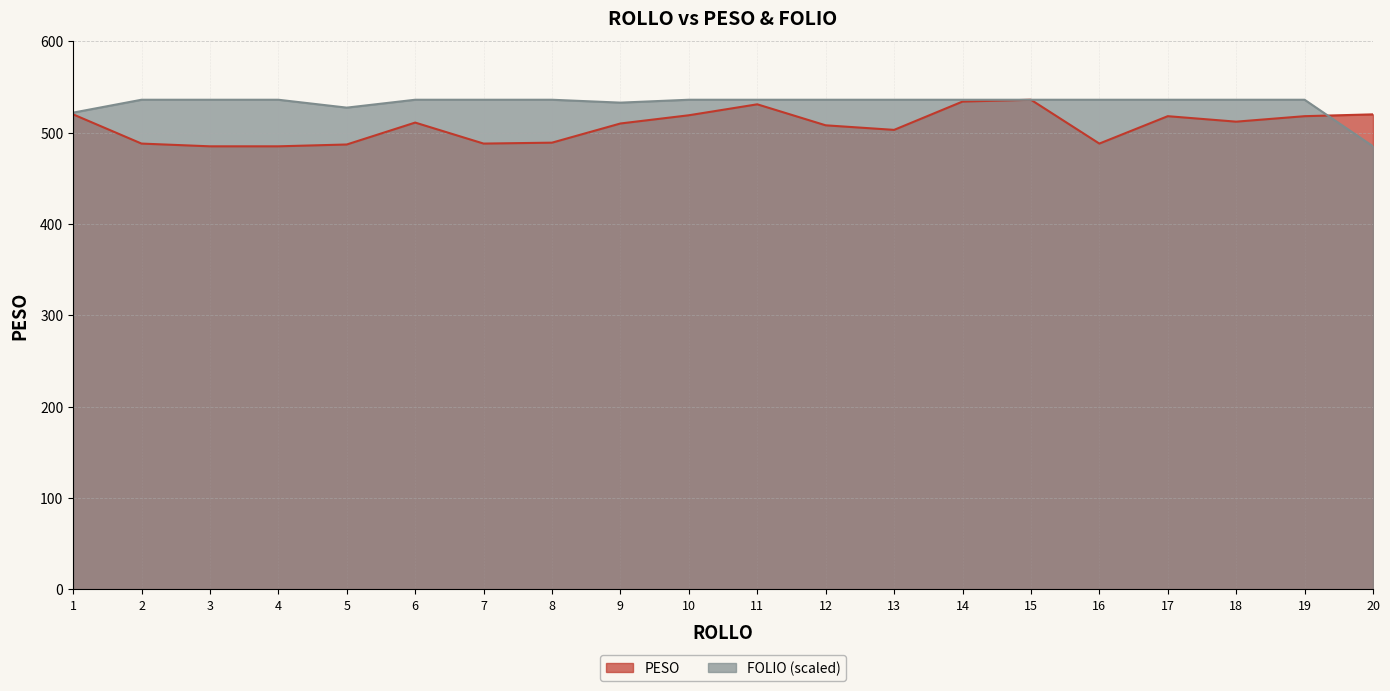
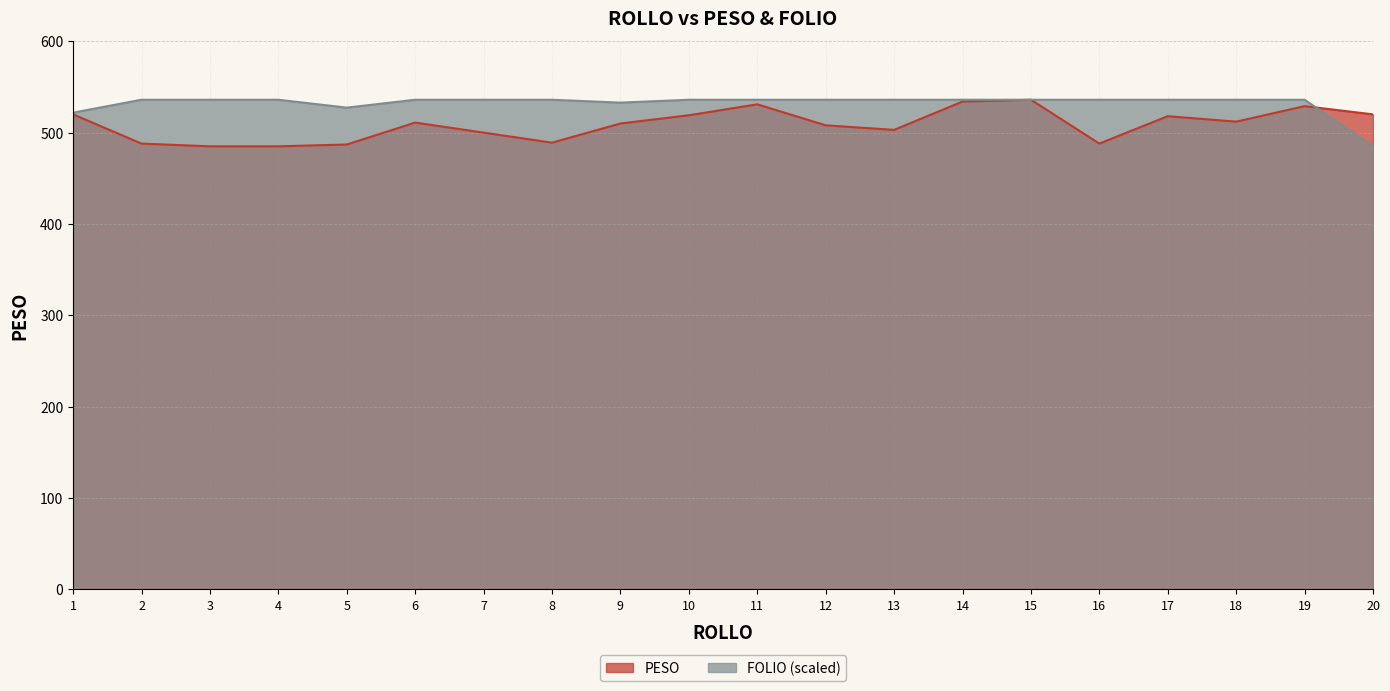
  {
    "PESO": {
      "2": 490,
      "3": 490,
      "4": 490,
      "5": 490,
      "6": 510,
-     "7": 490,
+     "7": 500,
      "8": 490,
      "9": 510,
      "10": 520,
      "11": 530,
      "12": 510,
      "13": 500,
      "16": 490,
      "17": 520,
      "18": 510,
-     "19": 520,
+     "19": 530,
      "20": 520
    },
    "FOLIO (scaled)": {
      "2": 540,
      "3": 540,
      "4": 540,
      "5": 530,
      "6": 540,
      "7": 540,
      "8": 540,
      "9": 530,
      "10": 540,
      "11": 540,
      "12": 540,
      "13": 540,
      "16": 540,
      "17": 540,
      "18": 540,
      "19": 540,
      "20": 490
    }
  }
